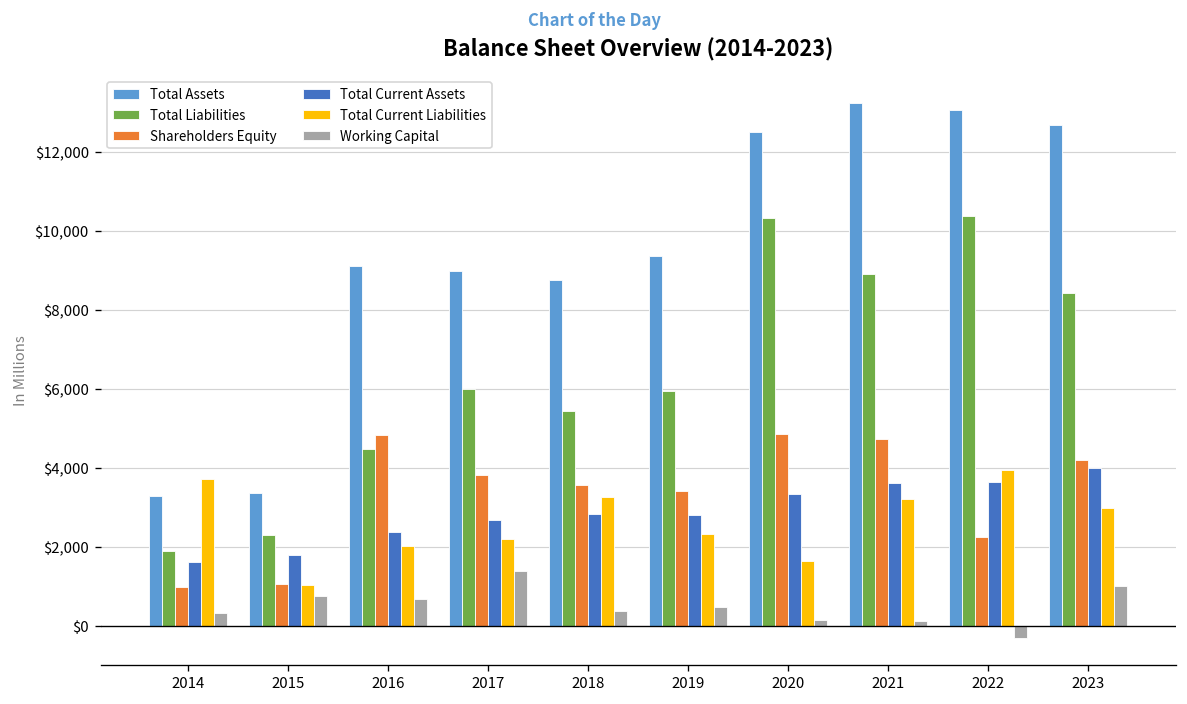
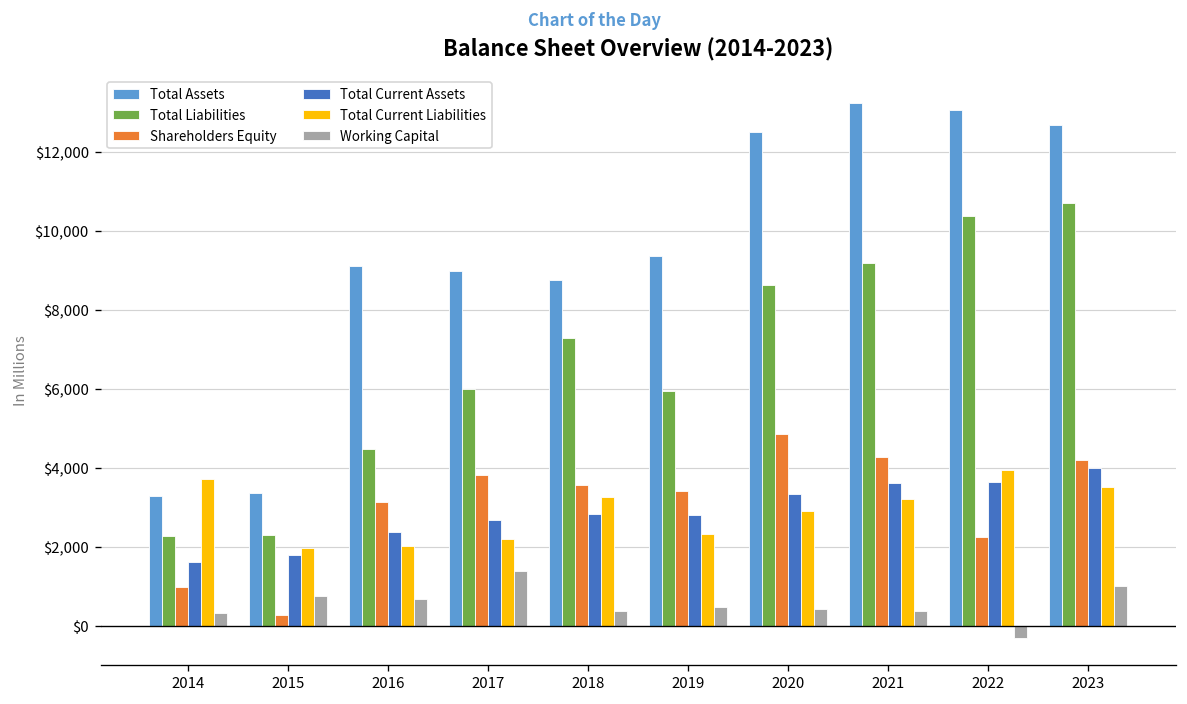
  {
    "Total Liabilities": {
-     "2014": "$1,900",
+     "2014": "$2,300",
      "2015": "$2,300",
      "2016": "$4,500",
      "2017": "$6,000",
-     "2018": "$5,500",
+     "2018": "$7,300",
      "2019": "$6,000",
-     "2020": "$10,300",
-     "2021": "$8,900",
+     "2020": "$8,600",
+     "2021": "$9,200",
      "2022": "$10,400",
-     "2023": "$8,400"
+     "2023": "$10,700"
    },
    "Shareholders Equity": {
      "2014": "$1,000",
-     "2015": "$1,100",
-     "2016": "$4,800",
+     "2015": "$300",
+     "2016": "$3,100",
      "2017": "$3,800",
      "2018": "$3,600",
      "2019": "$3,400",
      "2020": "$4,900",
-     "2021": "$4,700",
+     "2021": "$4,300",
      "2022": "$2,200",
      "2023": "$4,200"
    },
    "Total Current Liabilities": {
      "2014": "$3,700",
-     "2015": "$1,000",
+     "2015": "$2,000",
      "2016": "$2,000",
      "2017": "$2,200",
      "2018": "$3,300",
      "2019": "$2,300",
-     "2020": "$1,700",
+     "2020": "$2,900",
      "2021": "$3,200",
      "2022": "$3,900",
-     "2023": "$3,000"
+     "2023": "$3,500"
    },
    "Working Capital": {
      "2014": "$300",
      "2015": "$800",
      "2016": "$700",
      "2017": "$1,400",
      "2018": "$400",
      "2019": "$500",
-     "2020": "$100",
-     "2021": "$100",
+     "2020": "$400",
+     "2021": "$400",
      "2022": "$-300",
      "2023": "$1,000"
    }
  }
